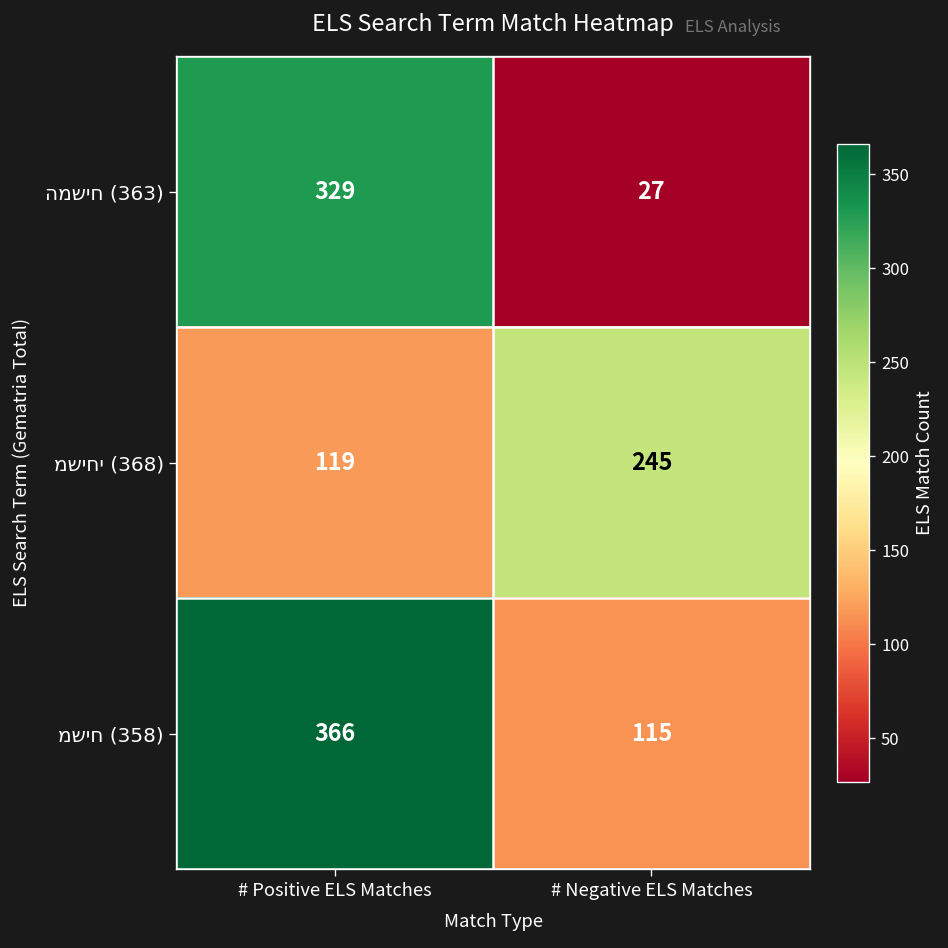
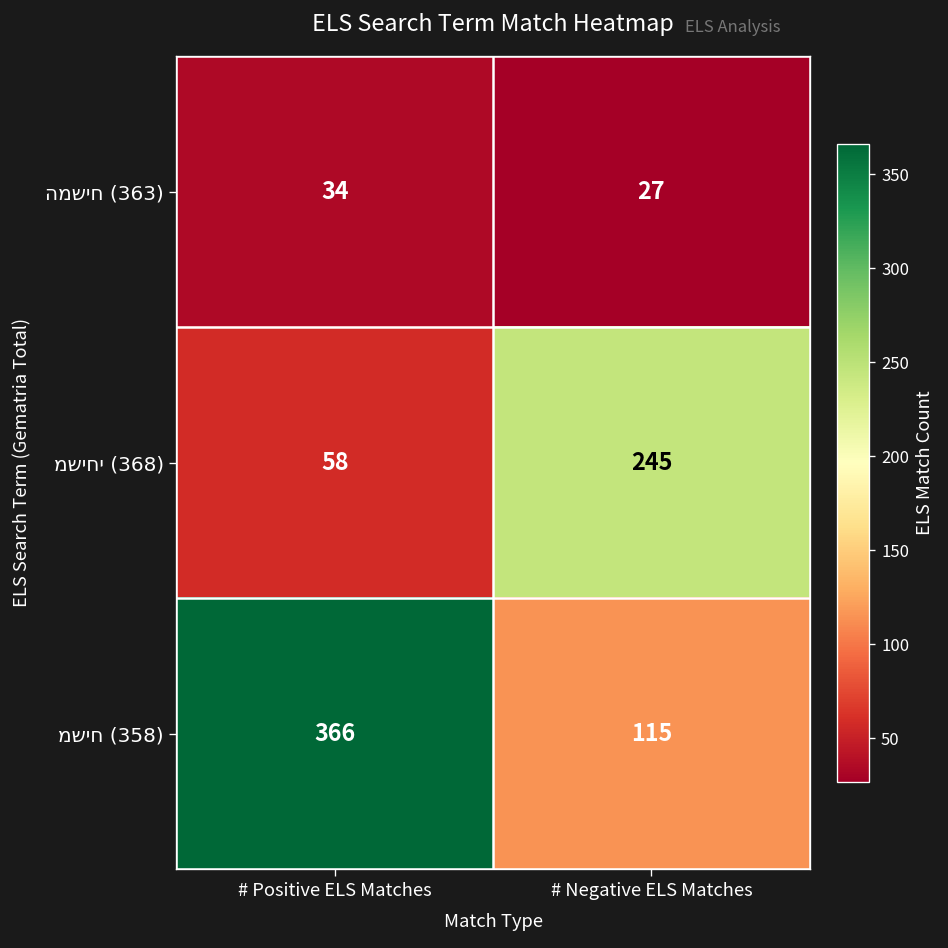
  {
    "המשיח (363)": {
-     "# Positive ELS Matches": 329,
+     "# Positive ELS Matches": 34,
      "# Negative ELS Matches": 27
    },
    "משיחי (368)": {
-     "# Positive ELS Matches": 119,
+     "# Positive ELS Matches": 58,
      "# Negative ELS Matches": 245
    },
    "משיח (358)": {
      "# Positive ELS Matches": 366,
      "# Negative ELS Matches": 115
    }
  }
